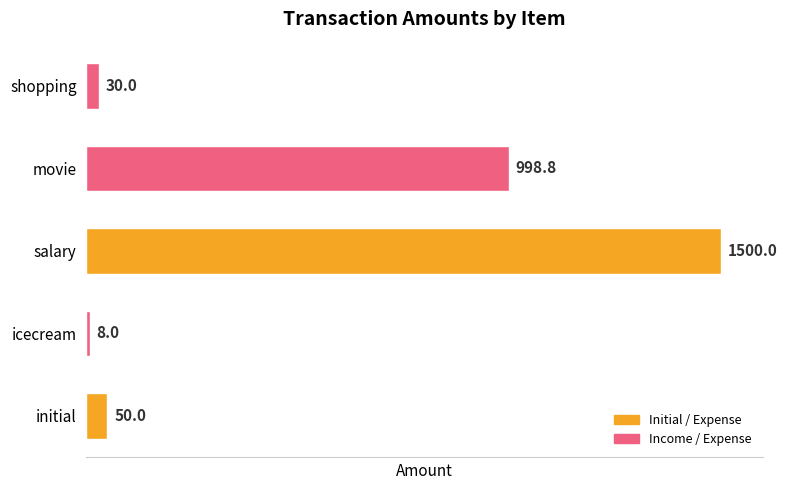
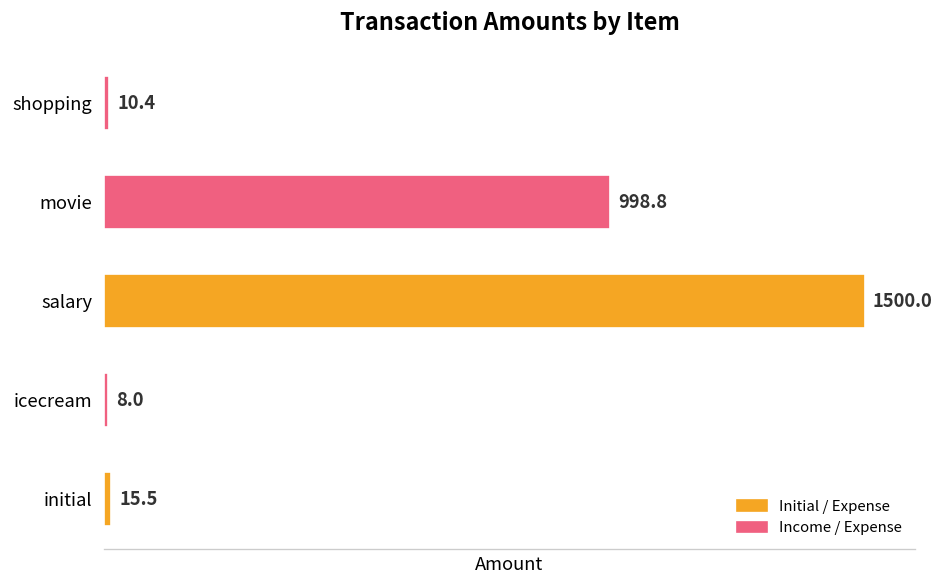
  {
-   "shopping": 30.0,
+   "shopping": 10.4,
    "movie": 998.8,
    "salary": 1500.0,
    "icecream": 8.0,
-   "initial": 50.0
+   "initial": 15.5
  }
